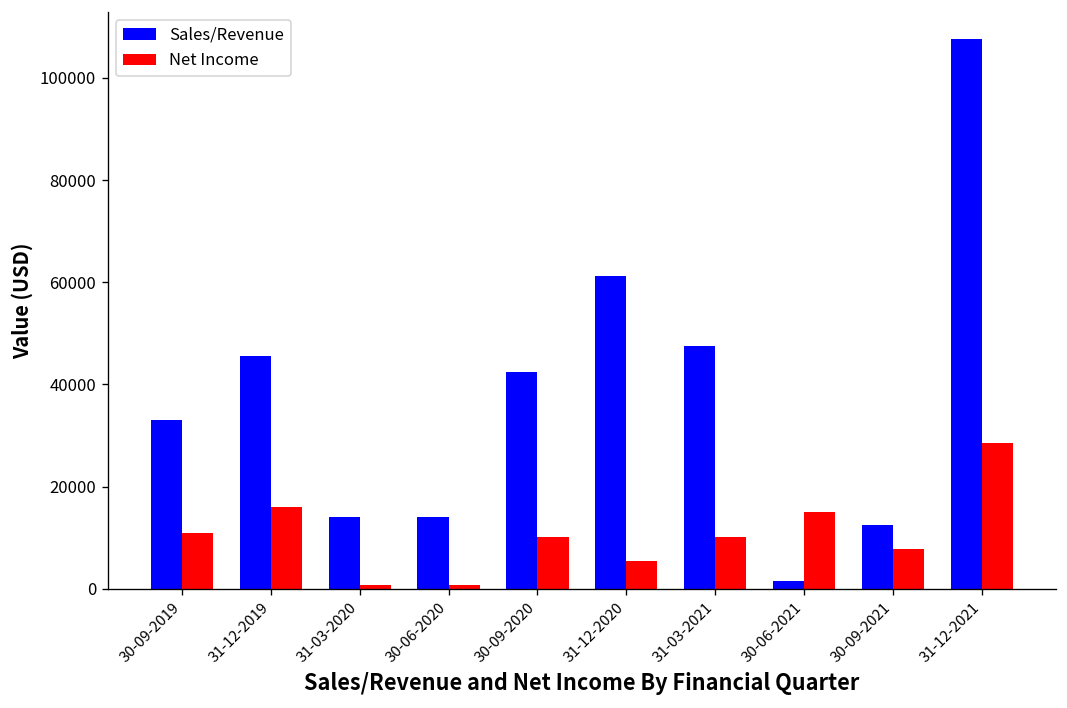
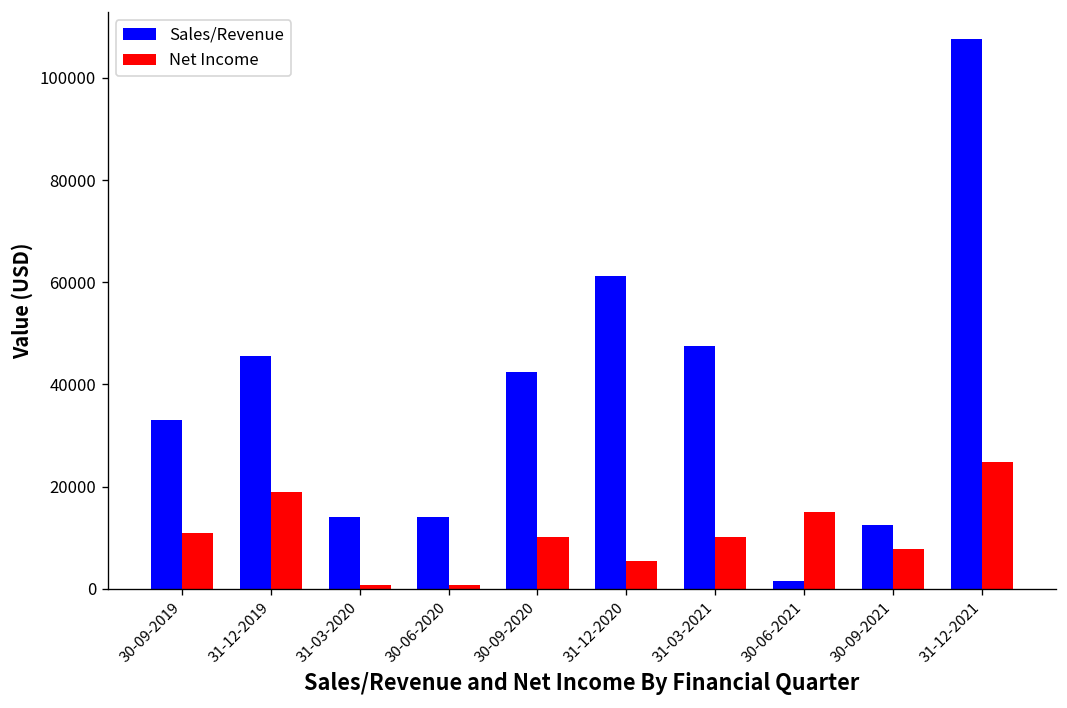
  {
    "Sales/Revenue": {
      "30-09-2019": 33000,
      "31-12-2019": 46000,
      "31-03-2020": 14000,
      "30-06-2020": 14000,
      "30-09-2020": 42000,
      "31-12-2020": 61000,
      "31-03-2021": 47000,
      "30-06-2021": 2000,
      "30-09-2021": 13000,
      "31-12-2021": 108000
    },
    "Net Income": {
      "30-09-2019": 11000,
-     "31-12-2019": 16000,
+     "31-12-2019": 19000,
      "31-03-2020": 1000,
      "30-06-2020": 1000,
      "30-09-2020": 10000,
      "31-12-2020": 5000,
      "31-03-2021": 10000,
      "30-06-2021": 15000,
      "30-09-2021": 8000,
-     "31-12-2021": 29000
+     "31-12-2021": 25000
    }
  }
